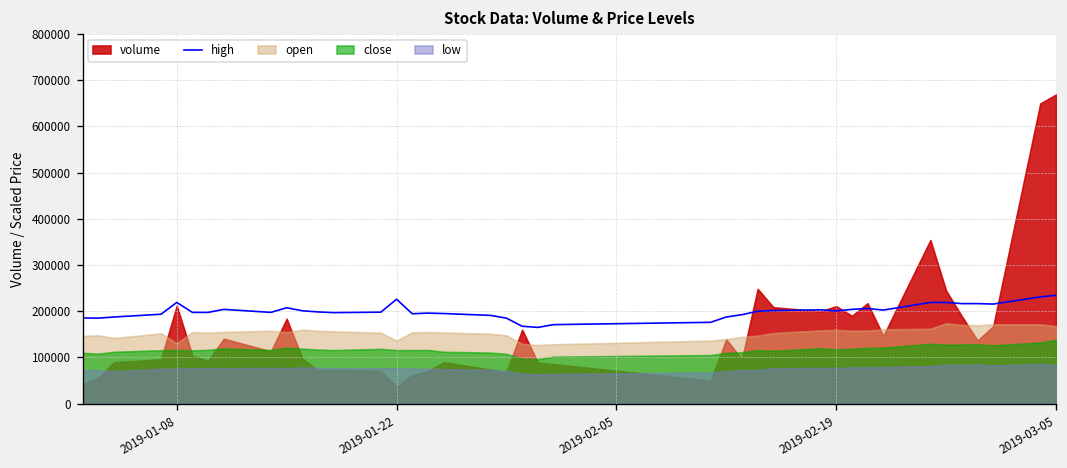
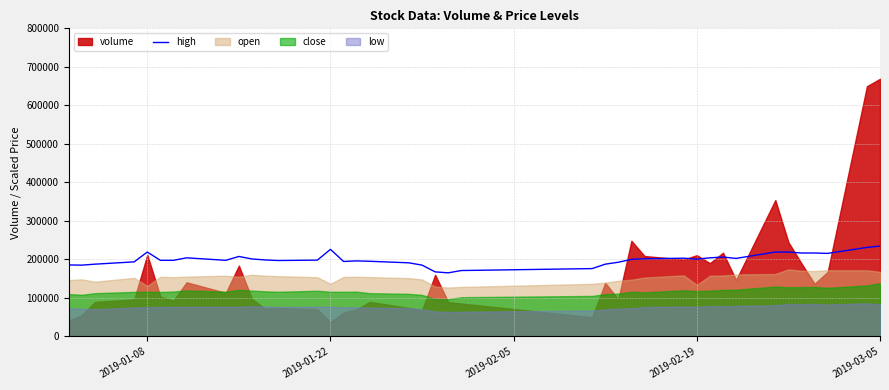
  {
    "high": {
      "2019-01-08": 220000,
      "2019-01-22": 230000,
      "2019-02-19": 200000,
      "2019-03-05": 230000
    },
    "volume": {
      "2019-01-08": 210000,
      "2019-01-22": 40000,
      "2019-02-19": 210000,
      "2019-03-05": 670000
    },
    "open": {
      "2019-01-08": 130000,
      "2019-01-22": 140000,
-     "2019-02-19": 160000,
+     "2019-02-19": 130000,
      "2019-03-05": 170000
    },
    "close": {
      "2019-01-08": 120000,
      "2019-01-22": 120000,
      "2019-02-19": 120000,
      "2019-03-05": 140000
    },
    "low": {
      "2019-01-08": 80000,
      "2019-01-22": 80000,
      "2019-02-19": 80000,
      "2019-03-05": 80000
    }
  }
